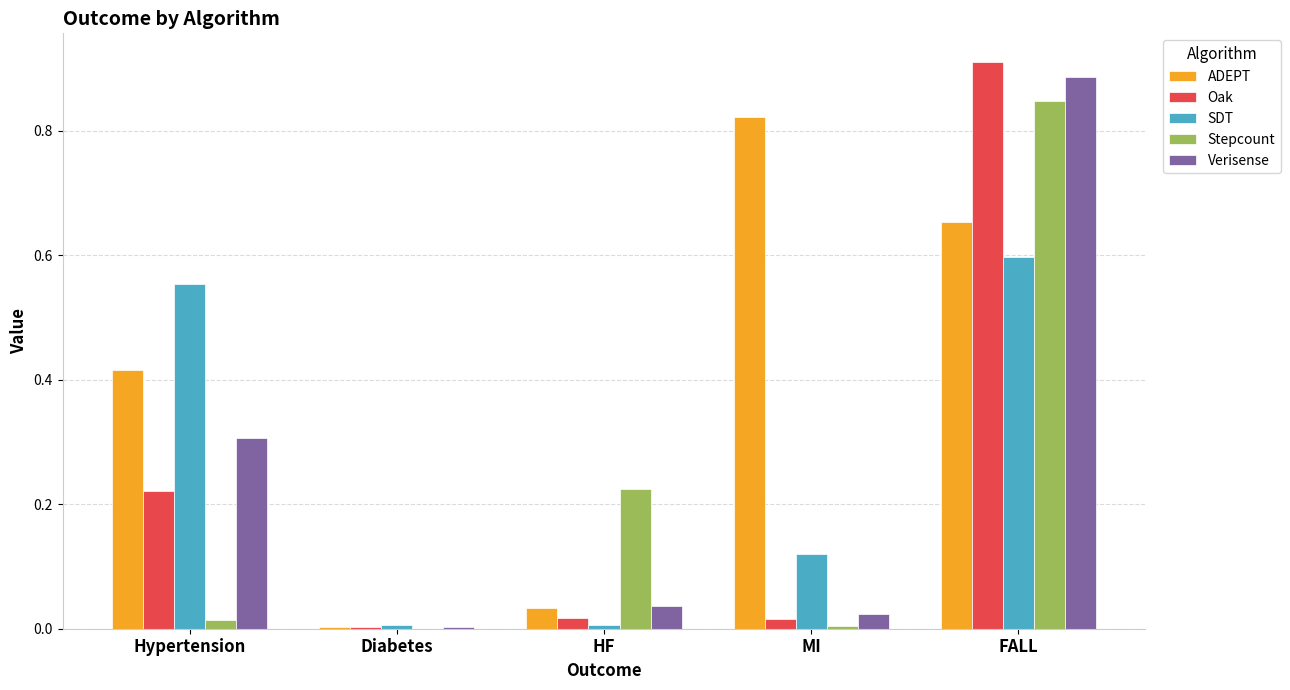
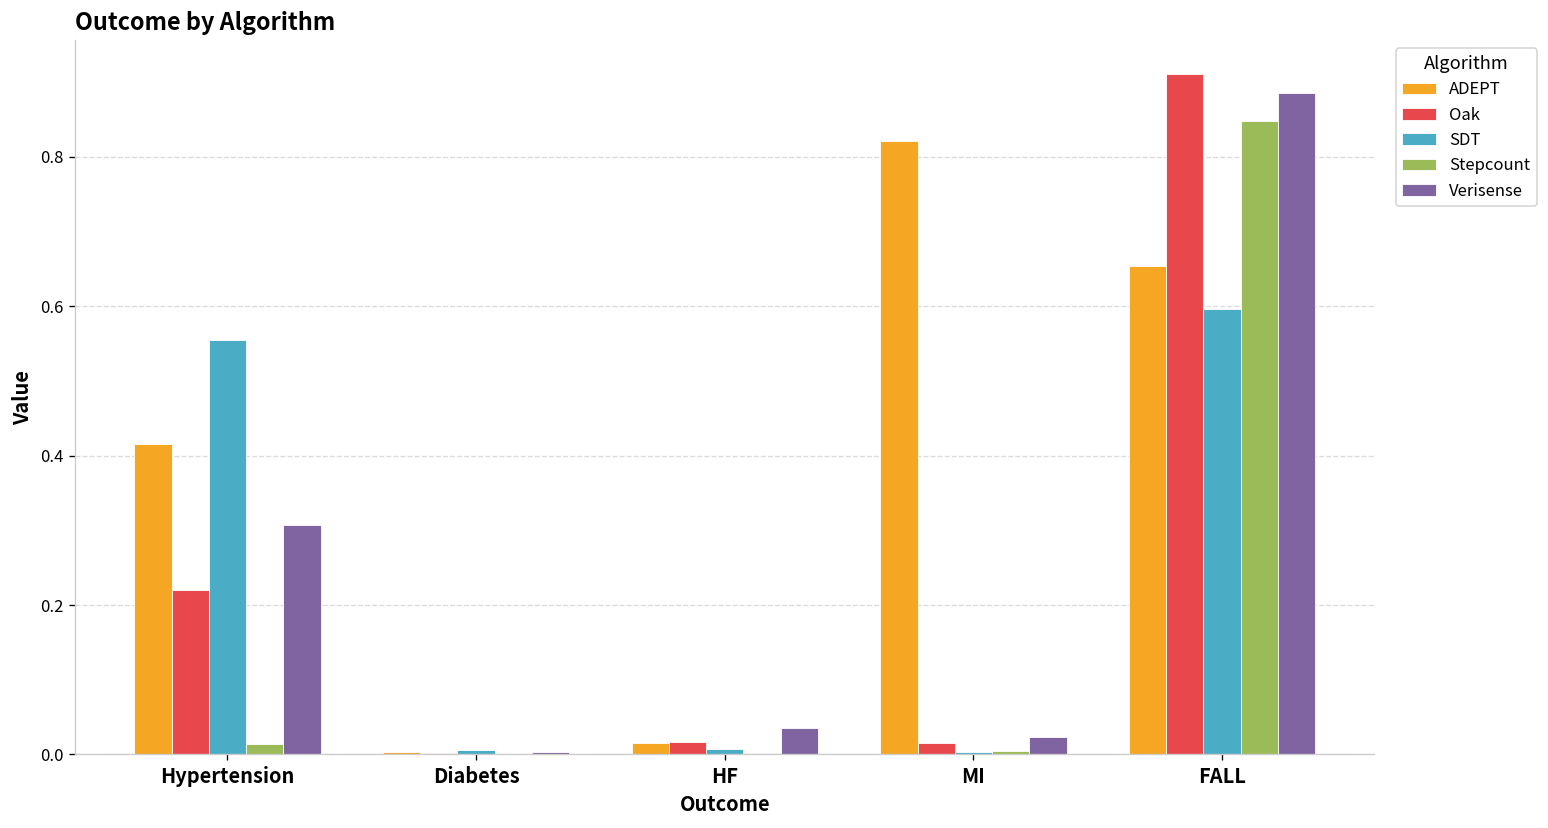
  {
    "ADEPT": {
      "Hypertension": 0.42,
-     "HF": 0.03,
+     "HF": 0.02,
      "MI": 0.82,
      "FALL": 0.65
    },
    "Oak": {
      "Hypertension": 0.22,
      "HF": 0.02,
      "MI": 0.02,
      "FALL": 0.91
    },
    "SDT": {
      "Hypertension": 0.55,
      "Diabetes": 0.01,
      "HF": 0.01,
-     "MI": 0.12,
+     "MI": 0.00,
      "FALL": 0.60
    },
    "Stepcount": {
      "Hypertension": 0.01,
-     "HF": 0.22,
+     "HF": 0.00,
      "MI": 0.00,
      "FALL": 0.85
    },
    "Verisense": {
      "Hypertension": 0.31,
      "HF": 0.04,
      "MI": 0.02,
      "FALL": 0.89
    }
  }
